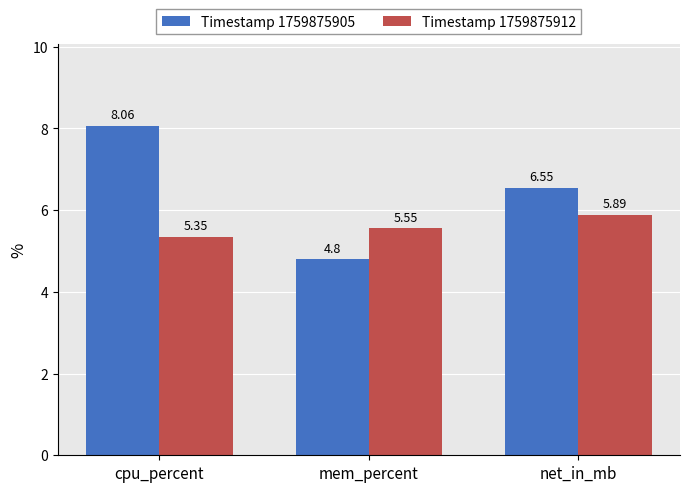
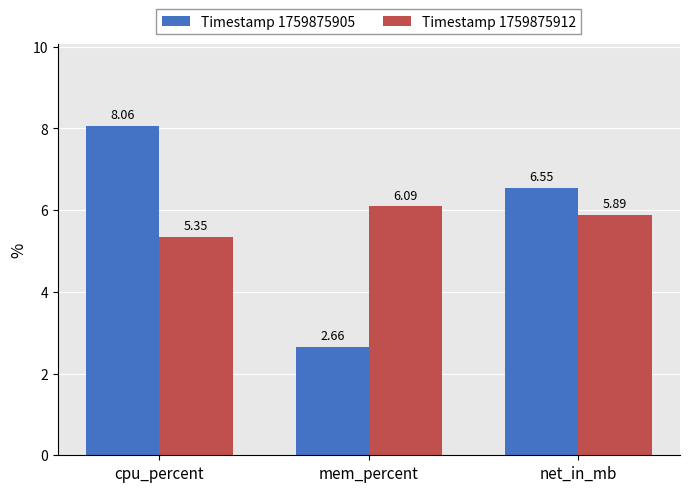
  {
    "Timestamp 1759875905": {
      "cpu_percent": 8.06,
-     "mem_percent": 4.8,
+     "mem_percent": 2.66,
      "net_in_mb": 6.55
    },
    "Timestamp 1759875912": {
      "cpu_percent": 5.35,
-     "mem_percent": 5.55,
+     "mem_percent": 6.09,
      "net_in_mb": 5.89
    }
  }
